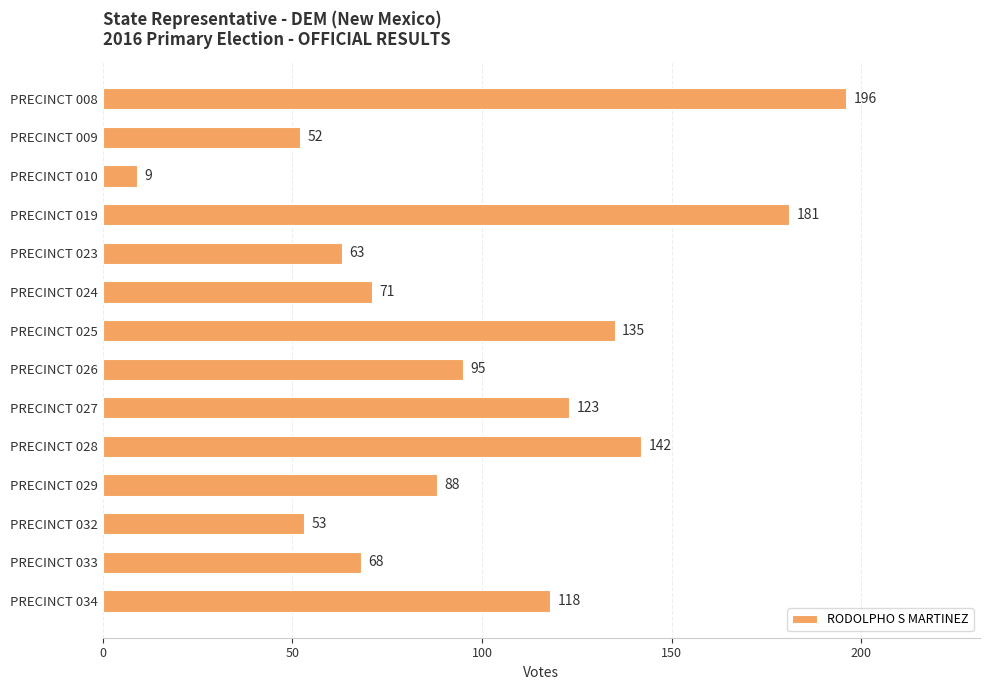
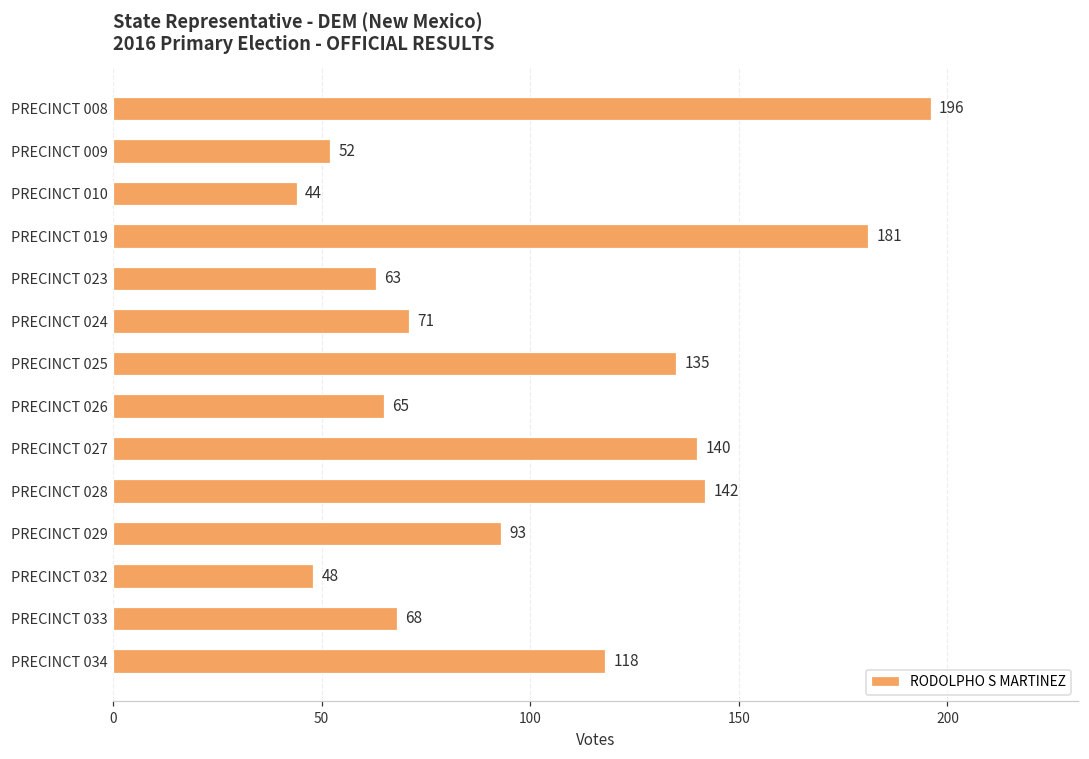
  {
    "PRECINCT 008": 196,
    "PRECINCT 009": 52,
-   "PRECINCT 010": 9,
+   "PRECINCT 010": 44,
    "PRECINCT 019": 181,
    "PRECINCT 023": 63,
    "PRECINCT 024": 71,
    "PRECINCT 025": 135,
-   "PRECINCT 026": 95,
-   "PRECINCT 027": 123,
+   "PRECINCT 026": 65,
+   "PRECINCT 027": 140,
    "PRECINCT 028": 142,
-   "PRECINCT 029": 88,
-   "PRECINCT 032": 53,
+   "PRECINCT 029": 93,
+   "PRECINCT 032": 48,
    "PRECINCT 033": 68,
    "PRECINCT 034": 118
  }
